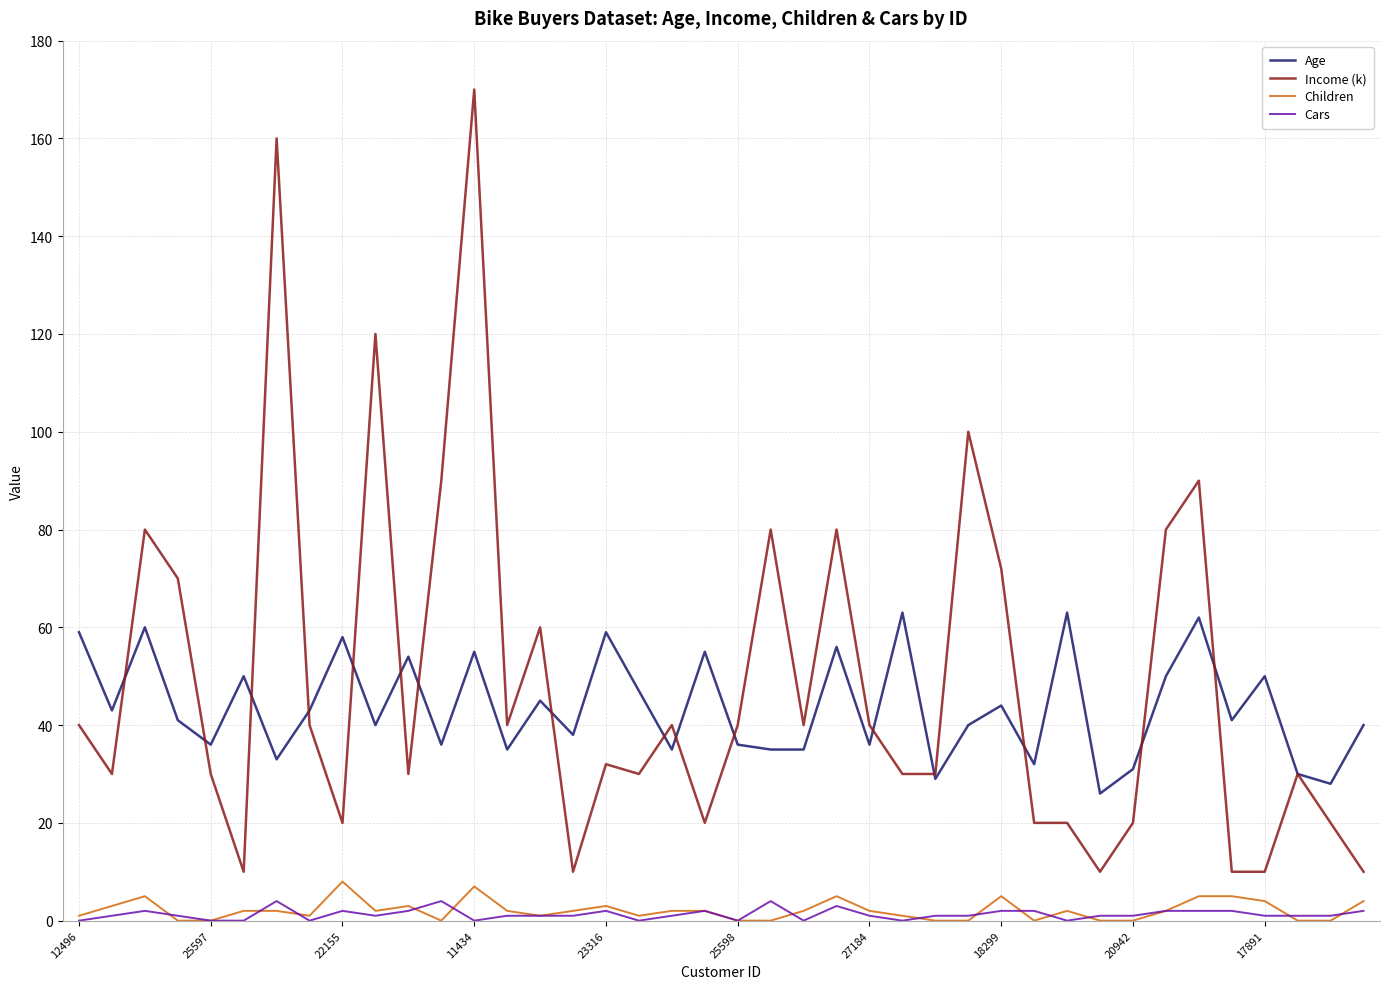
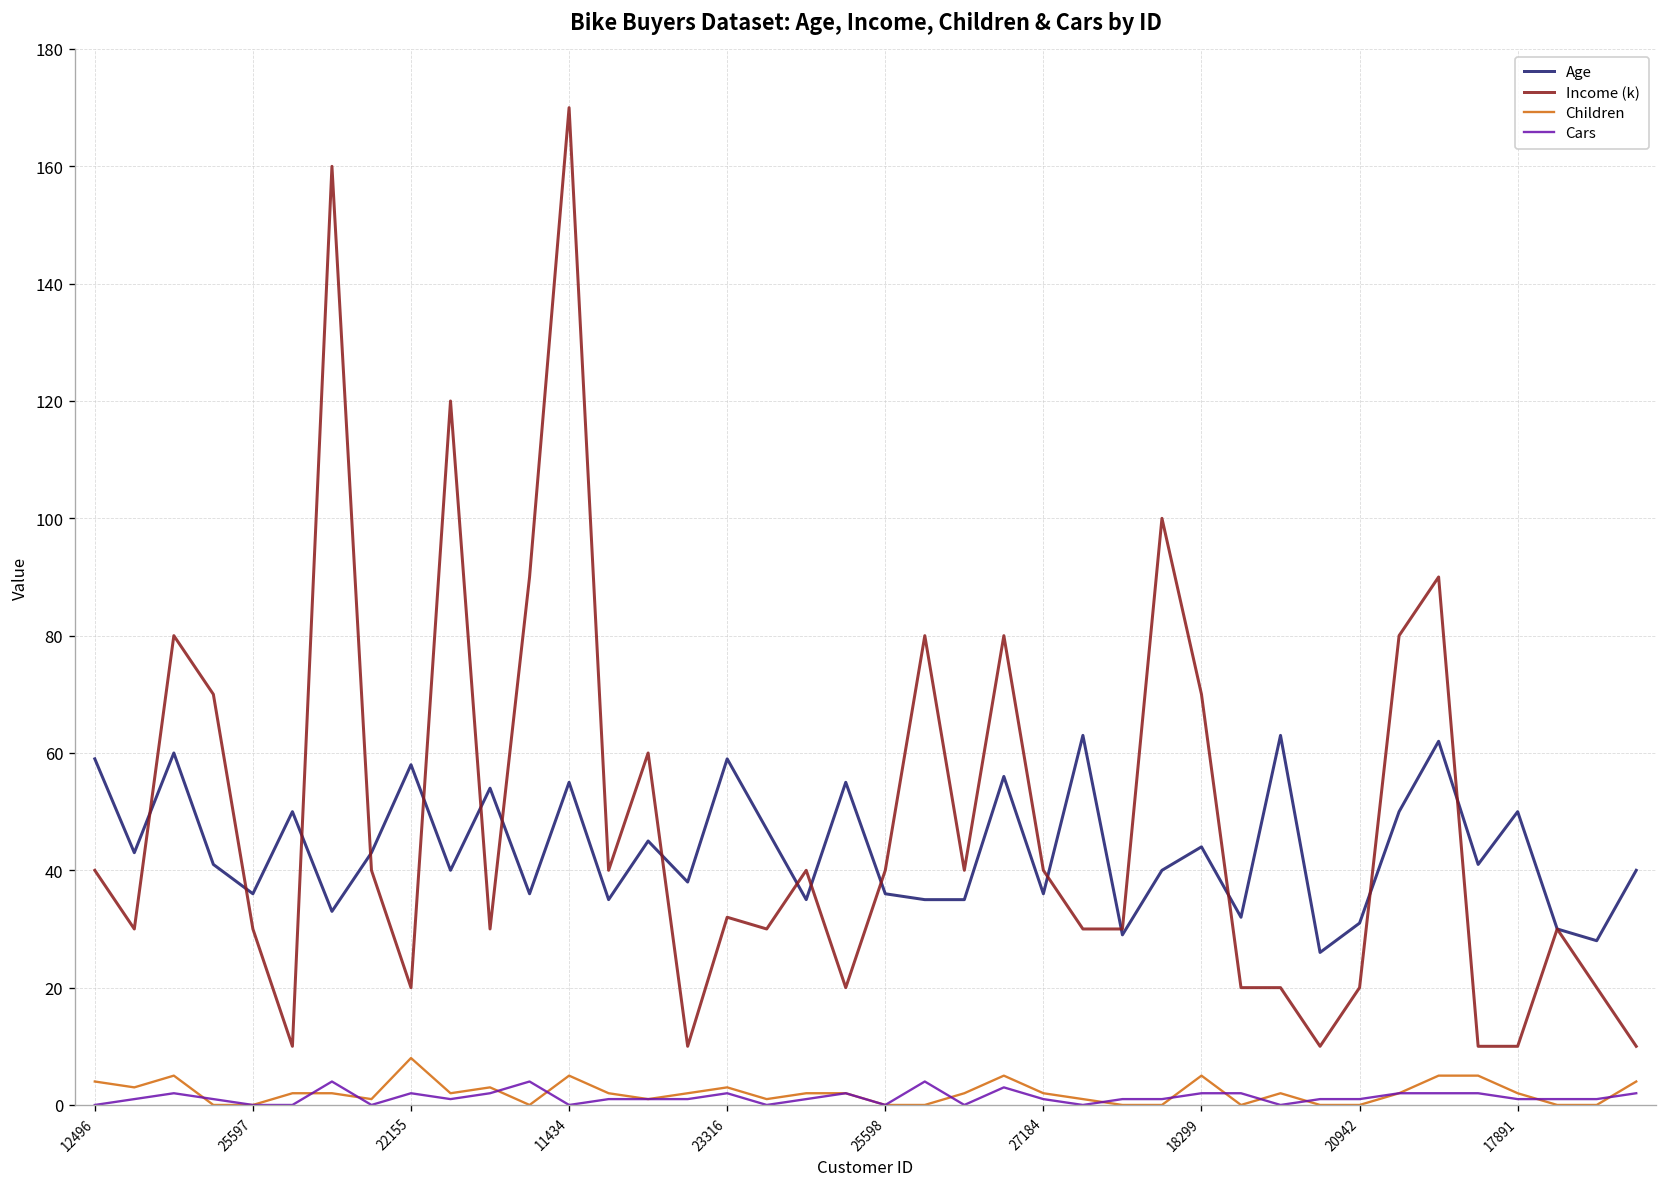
  {
    "Age": {
      "12496": 59,
      "25597": 36,
      "22155": 58,
      "11434": 55,
      "23316": 59,
      "25598": 36,
      "27184": 36,
      "18299": 44,
      "20942": 31,
      "17891": 50
    },
    "Income (k)": {
      "12496": 40,
      "25597": 30,
      "22155": 20,
      "11434": 170,
      "23316": 32,
      "25598": 40,
      "27184": 40,
-     "18299": 72,
+     "18299": 70,
      "20942": 20,
      "17891": 10
    },
    "Children": {
-     "12496": 1,
+     "12496": 4,
      "22155": 8,
-     "11434": 7,
+     "11434": 5,
      "23316": 3,
      "27184": 2,
      "18299": 5,
      "20942": 0,
-     "17891": 4
+     "17891": 2
    },
    "Cars": {
      "12496": 0,
      "22155": 2,
      "11434": 0,
      "23316": 2,
      "27184": 1,
      "18299": 2,
      "20942": 1,
      "17891": 1
    }
  }
